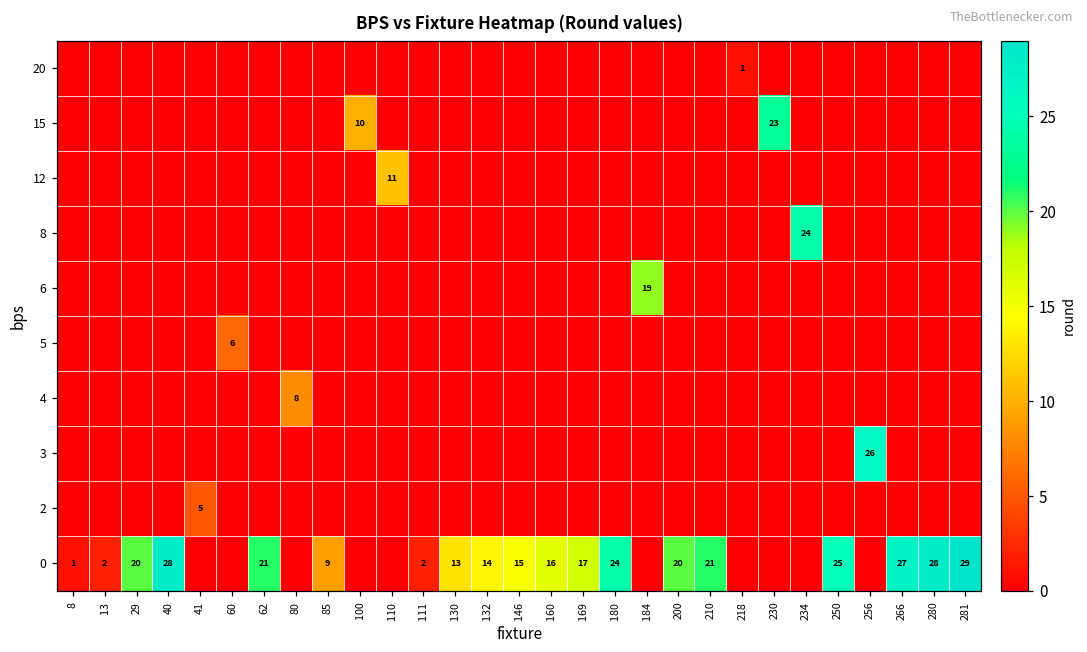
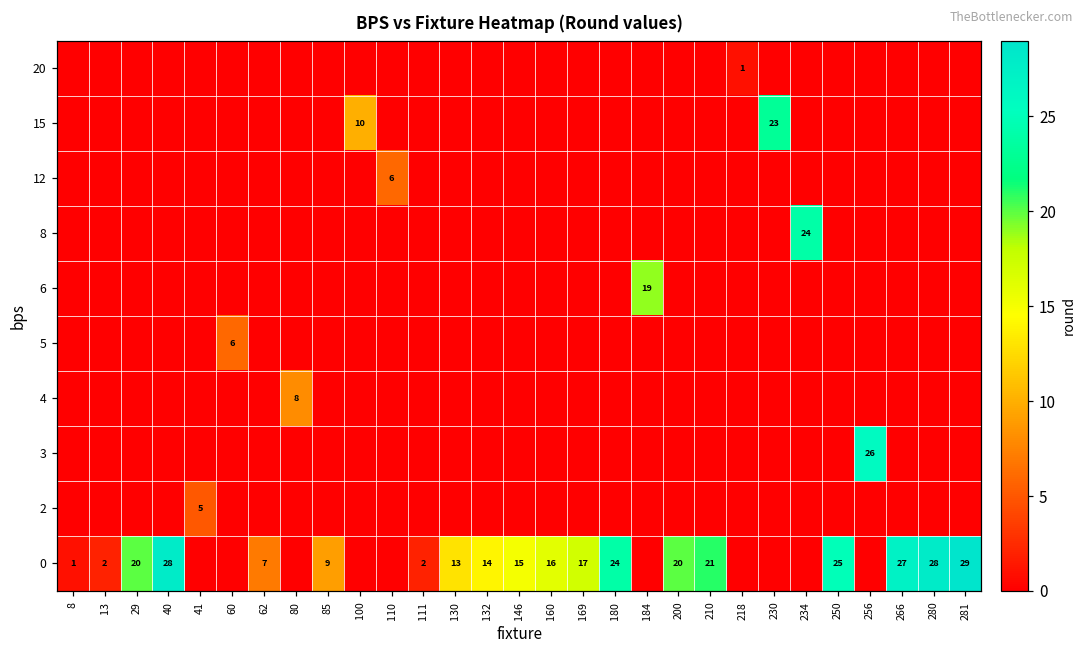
  {
    "20": {
      "218": 1
    },
    "15": {
      "100": 10,
      "230": 23
    },
    "12": {
-     "110": 11
+     "110": 6
    },
    "8": {
      "234": 24
    },
    "6": {
      "184": 19
    },
    "5": {
      "60": 6
    },
    "4": {
      "80": 8
    },
    "3": {
      "256": 26
    },
    "2": {
      "41": 5
    },
    "0": {
      "8": 1,
      "13": 2,
      "29": 20,
      "40": 28,
-     "62": 21,
+     "62": 7,
      "85": 9,
      "111": 2,
      "130": 13,
      "132": 14,
      "146": 15,
      "160": 16,
      "169": 17,
      "180": 24,
      "200": 20,
      "210": 21,
      "250": 25,
      "266": 27,
      "280": 28,
      "281": 29
    }
  }
